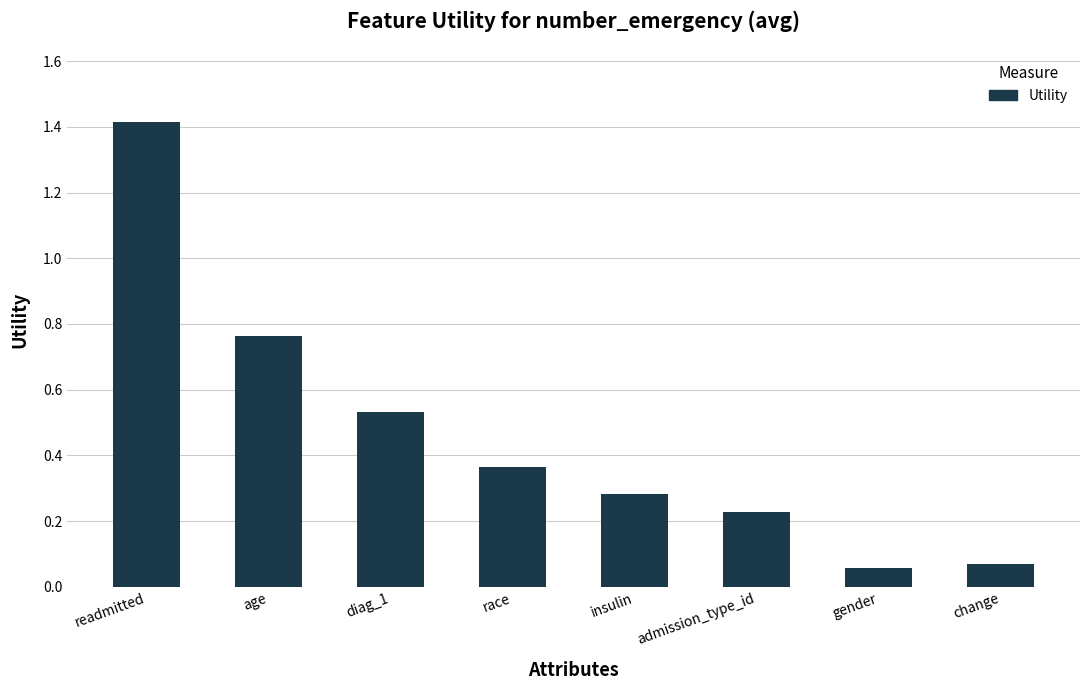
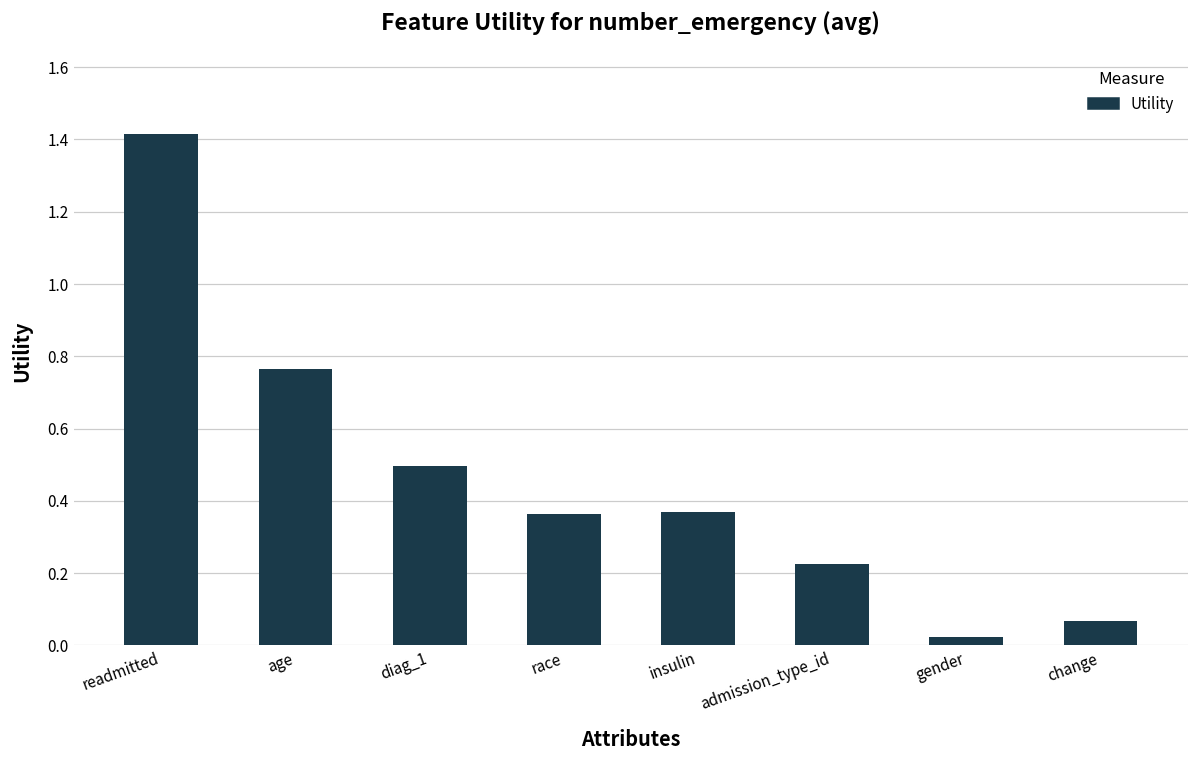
  {
    "readmitted": 1.41,
    "age": 0.76,
-   "diag_1": 0.53,
+   "diag_1": 0.50,
    "race": 0.36,
-   "insulin": 0.28,
+   "insulin": 0.37,
    "admission_type_id": 0.23,
-   "gender": 0.06,
+   "gender": 0.02,
    "change": 0.07
  }
